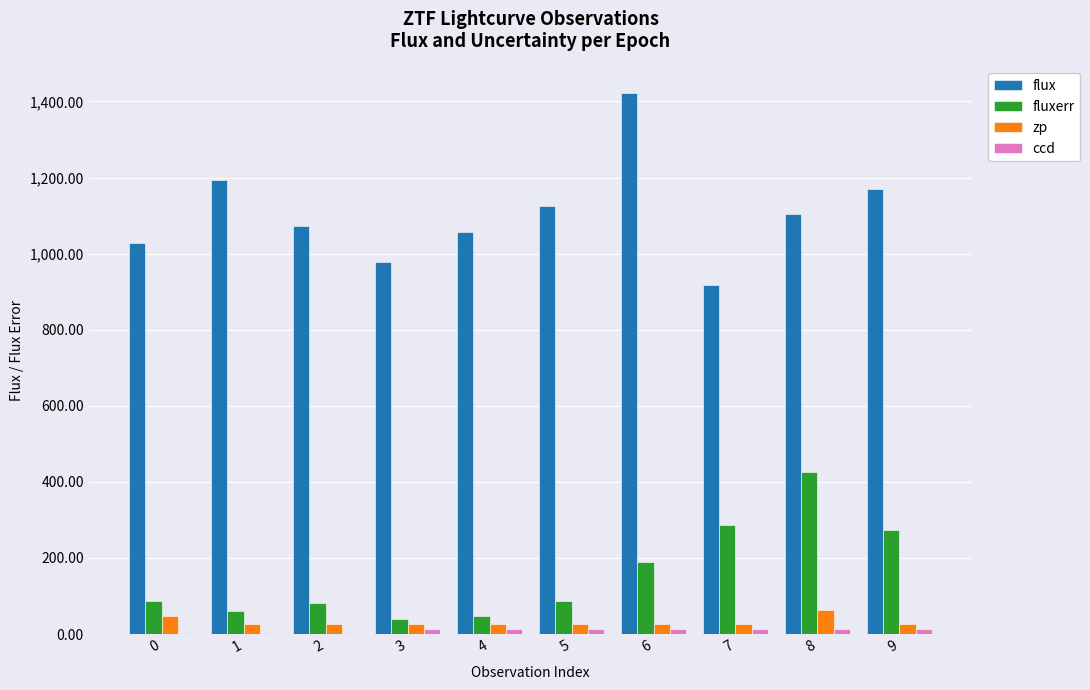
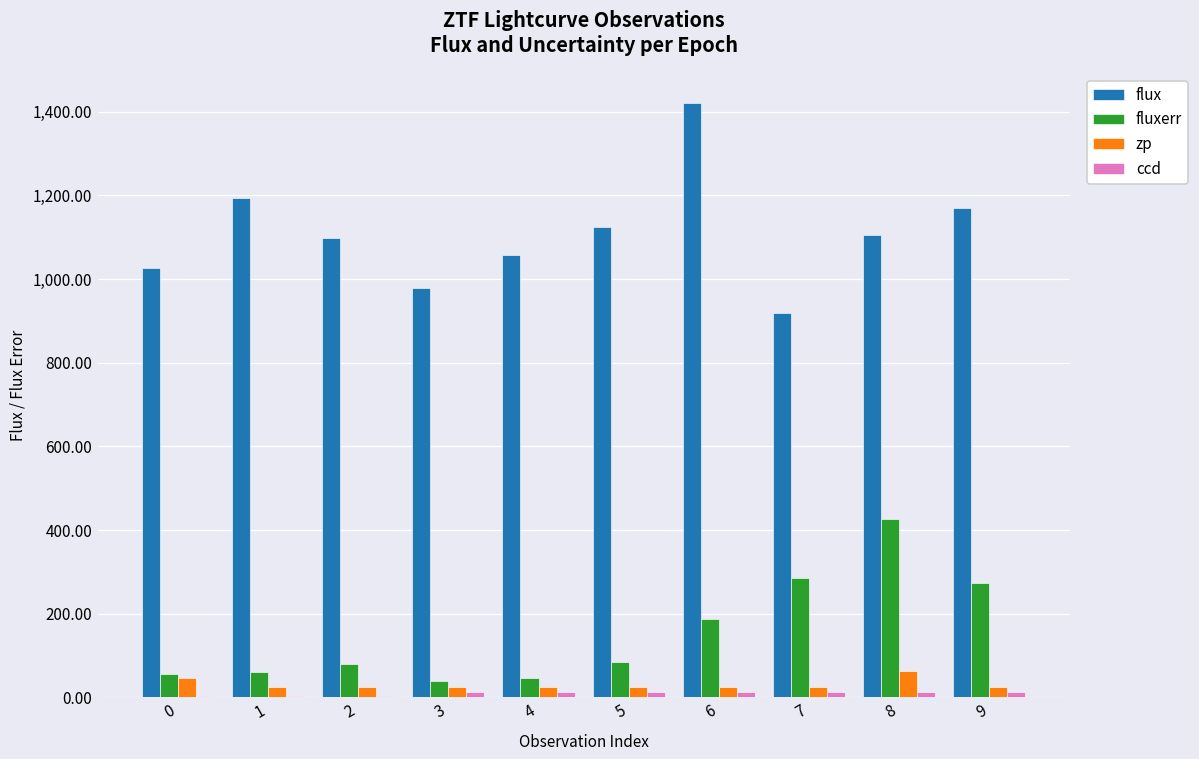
  {
    "flux": {
      "0": "1,030",
      "1": "1,190",
-     "2": "1,070",
+     "2": "1,100",
      "3": "980",
      "4": "1,060",
      "5": "1,120",
      "6": "1,420",
      "7": "920",
      "8": "1,100",
      "9": "1,170"
    },
    "fluxerr": {
-     "0": "90",
+     "0": "60",
      "1": "60",
      "2": "80",
      "3": "40",
      "4": "50",
      "5": "90",
      "6": "190",
      "7": "290",
      "8": "430",
      "9": "270"
    },
    "zp": {
      "0": "50",
      "1": "30",
      "2": "30",
      "3": "30",
      "4": "30",
      "5": "30",
      "6": "30",
      "7": "30",
      "8": "60",
      "9": "30"
    },
    "ccd": {
      "3": "10",
      "4": "10",
      "5": "10",
      "6": "10",
      "7": "10",
      "8": "10",
      "9": "10"
    }
  }
